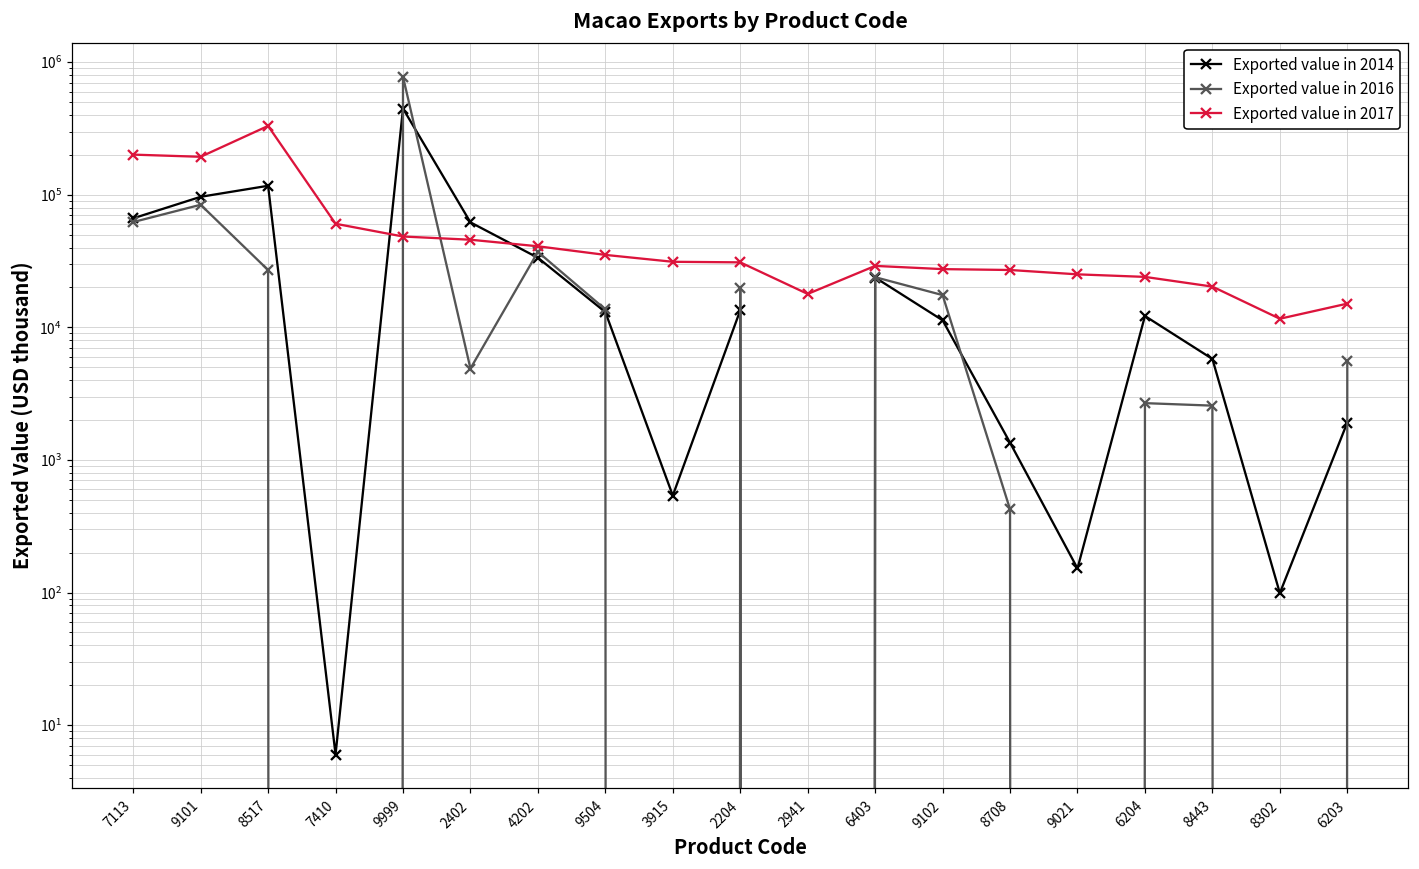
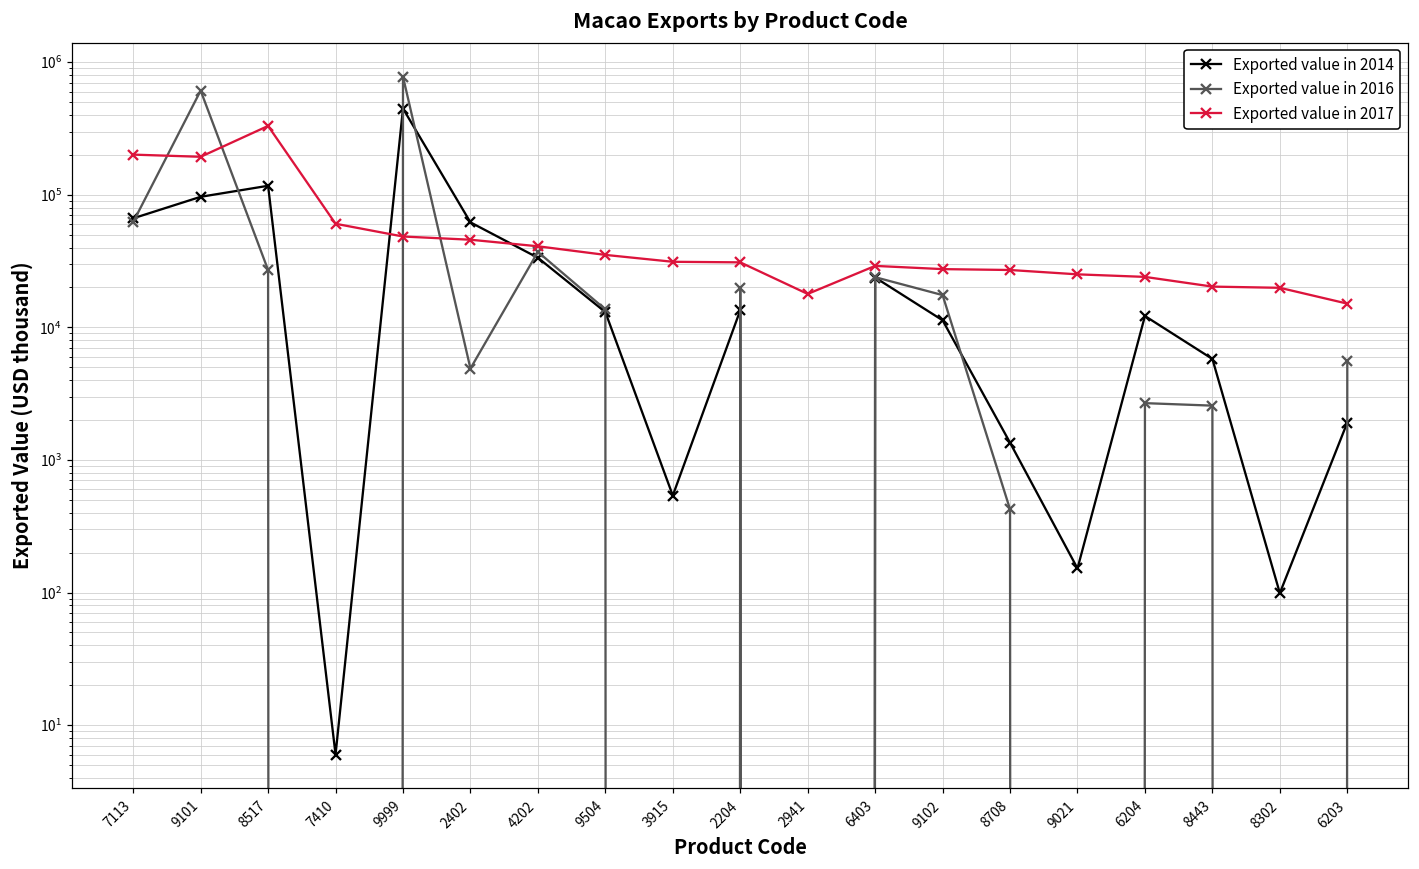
  {
    "Exported value in 2014": {
      "7113": 70000,
      "9101": 100000,
      "8517": 120000,
      "7410": 6,
      "9999": 450000,
      "2402": 60000,
      "4202": 34000,
      "3915": 500,
      "2204": 13000,
      "9102": 11000,
      "8708": 1300,
      "9021": 150,
      "6204": 12000,
      "8443": 6000,
      "8302": 100,
      "6203": 1900
    },
    "Exported value in 2016": {
      "7113": 60000,
-     "9101": 80000,
+     "9101": 600000,
      "8517": 27000,
      "9999": 800000,
      "2402": 4900,
      "4202": 37000,
      "2204": 20000,
      "9102": 18000,
      "8708": 420,
      "6204": 2700,
      "8443": 2600,
      "6203": 6000
    },
    "Exported value in 2017": {
      "7113": 200000,
      "9101": 190000,
      "8517": 330000,
      "7410": 60000,
      "9999": 48000,
      "2402": 46000,
      "4202": 41000,
      "9504": 35000,
      "3915": 31000,
      "2204": 31000,
      "2941": 18000,
      "6403": 29000,
      "9102": 28000,
      "8708": 27000,
      "9021": 25000,
      "6204": 24000,
      "8443": 20000,
-     "8302": 12000,
+     "8302": 20000,
      "6203": 15000
    }
  }
